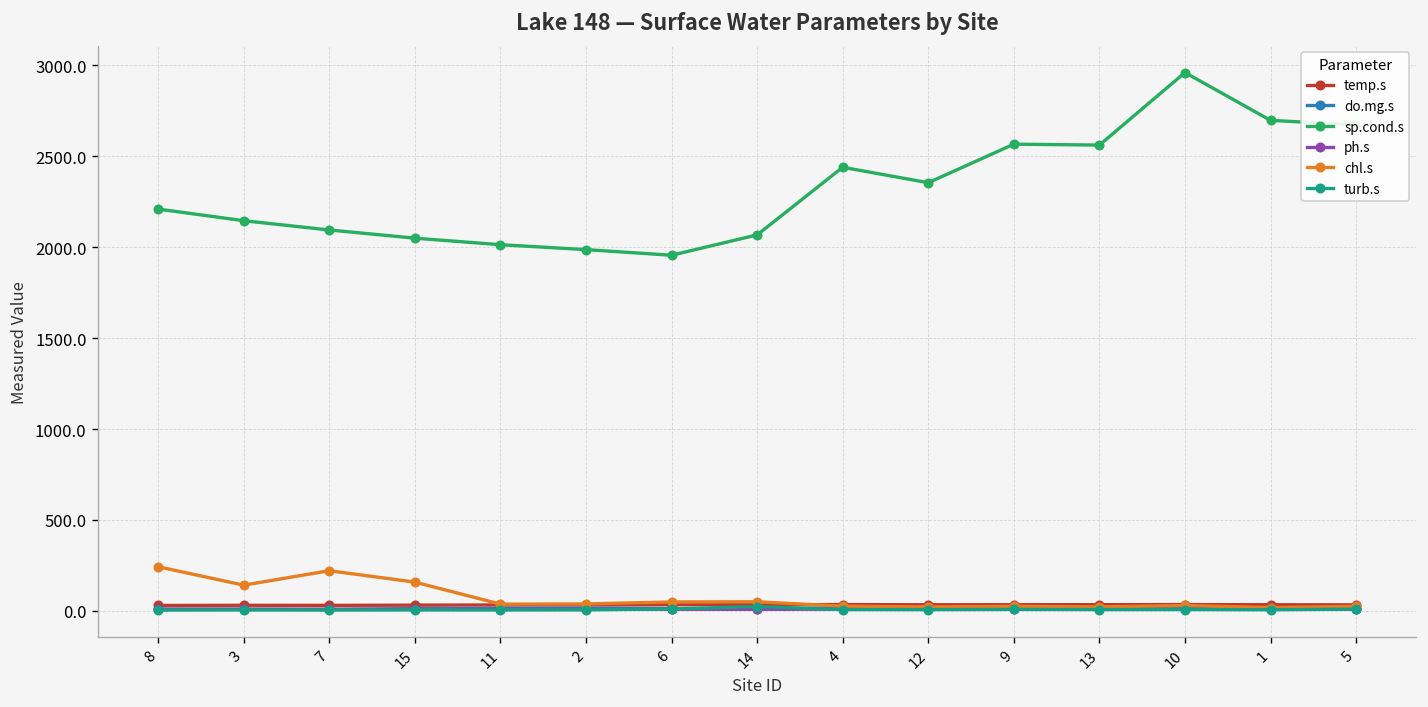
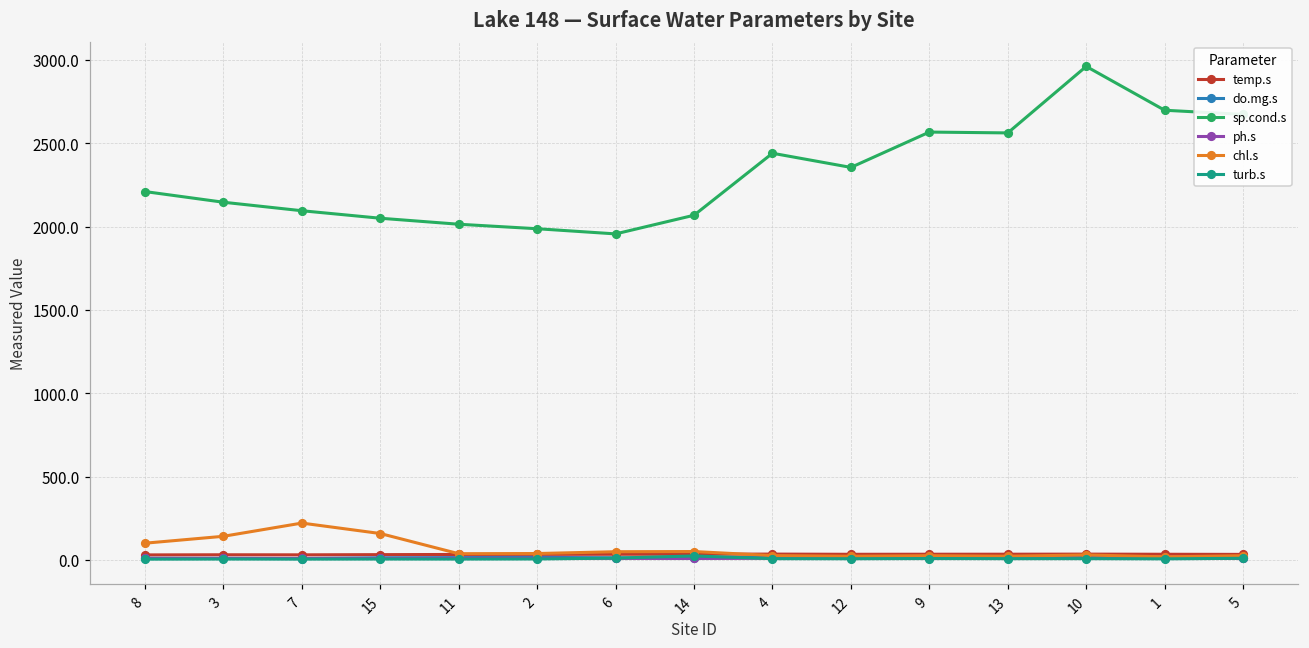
  {
    "temp.s": {
      "8": 30,
      "3": 30,
      "7": 30,
      "15": 30
    },
    "chl.s": {
-     "8": 240,
+     "8": 100,
      "3": 140,
      "7": 220,
      "15": 160
    }
  }
